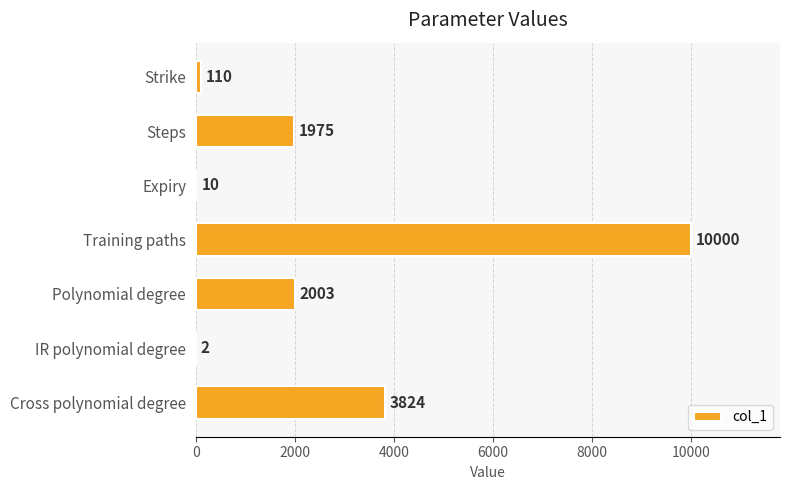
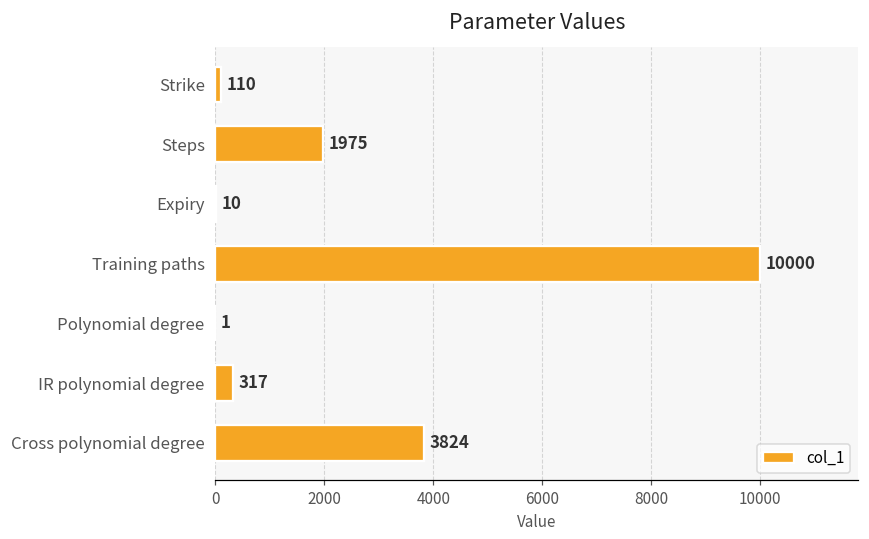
  {
    "Strike": 110,
    "Steps": 1975,
    "Expiry": 10,
    "Training paths": 10000,
-   "Polynomial degree": 2003,
-   "IR polynomial degree": 2,
+   "Polynomial degree": 1,
+   "IR polynomial degree": 317,
    "Cross polynomial degree": 3824
  }
